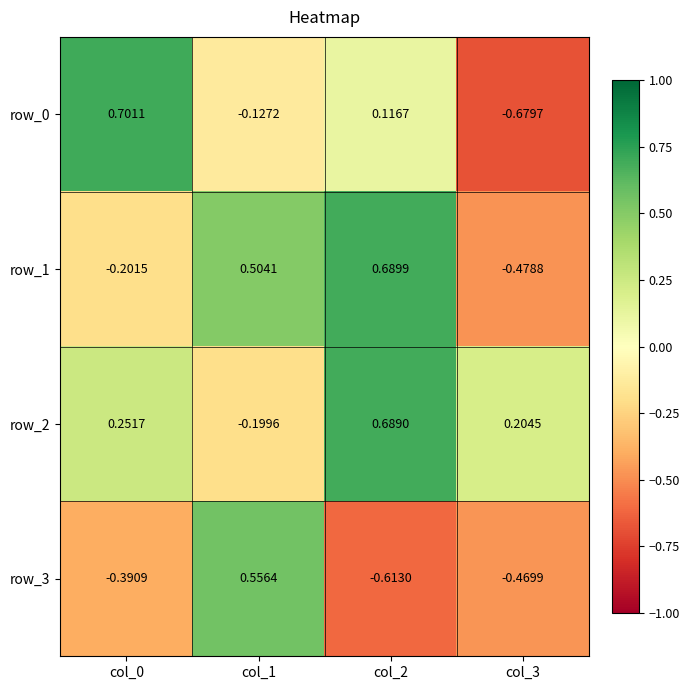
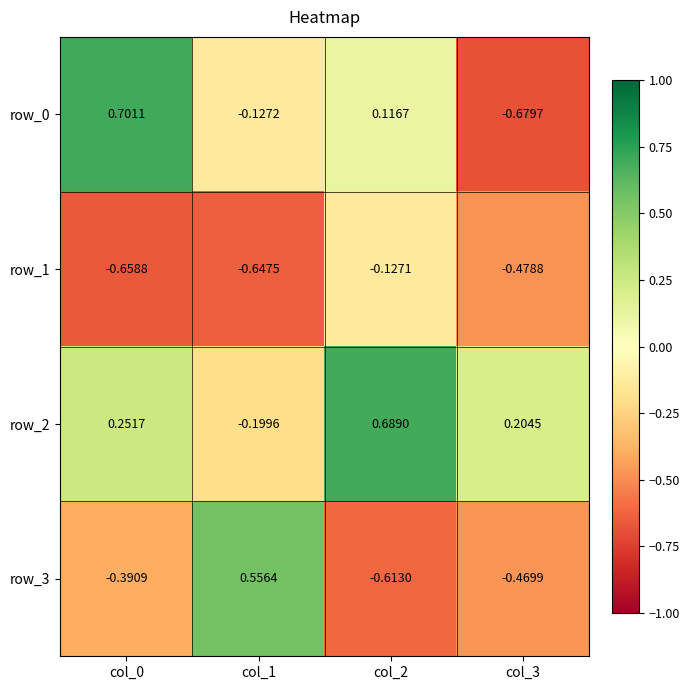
  {
    "row_0": {
      "col_0": 0.7011,
      "col_1": -0.1272,
      "col_2": 0.1167,
      "col_3": -0.6797
    },
    "row_1": {
-     "col_0": -0.2015,
-     "col_1": 0.5041,
-     "col_2": 0.6899,
+     "col_0": -0.6588,
+     "col_1": -0.6475,
+     "col_2": -0.1271,
      "col_3": -0.4788
    },
    "row_2": {
      "col_0": 0.2517,
      "col_1": -0.1996,
      "col_2": 0.6890,
      "col_3": 0.2045
    },
    "row_3": {
      "col_0": -0.3909,
      "col_1": 0.5564,
      "col_2": -0.6130,
      "col_3": -0.4699
    }
  }
